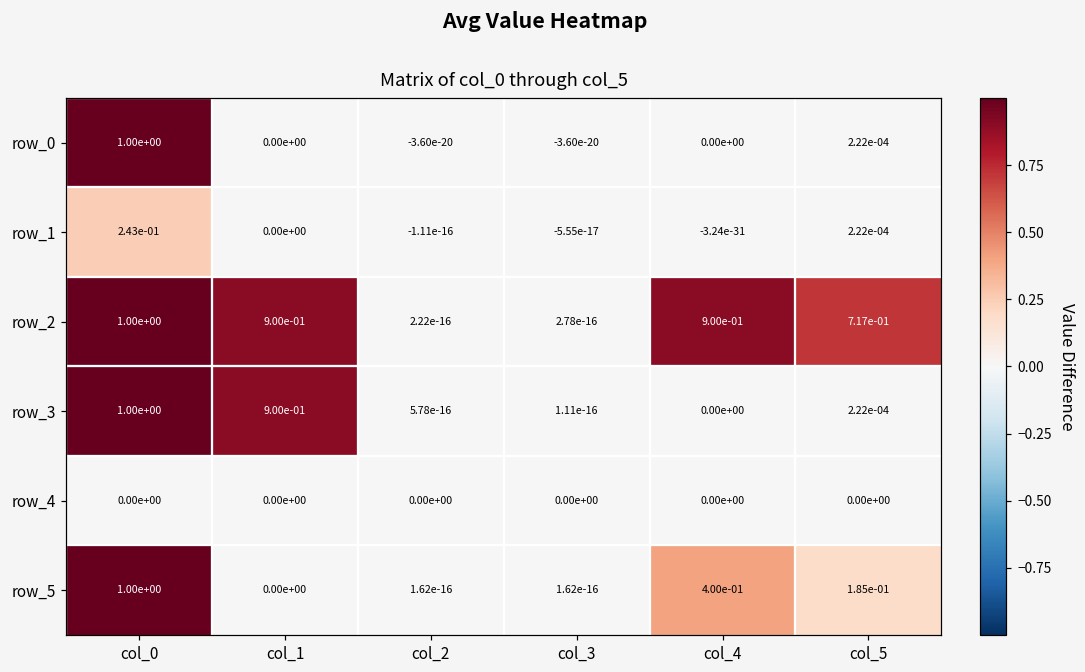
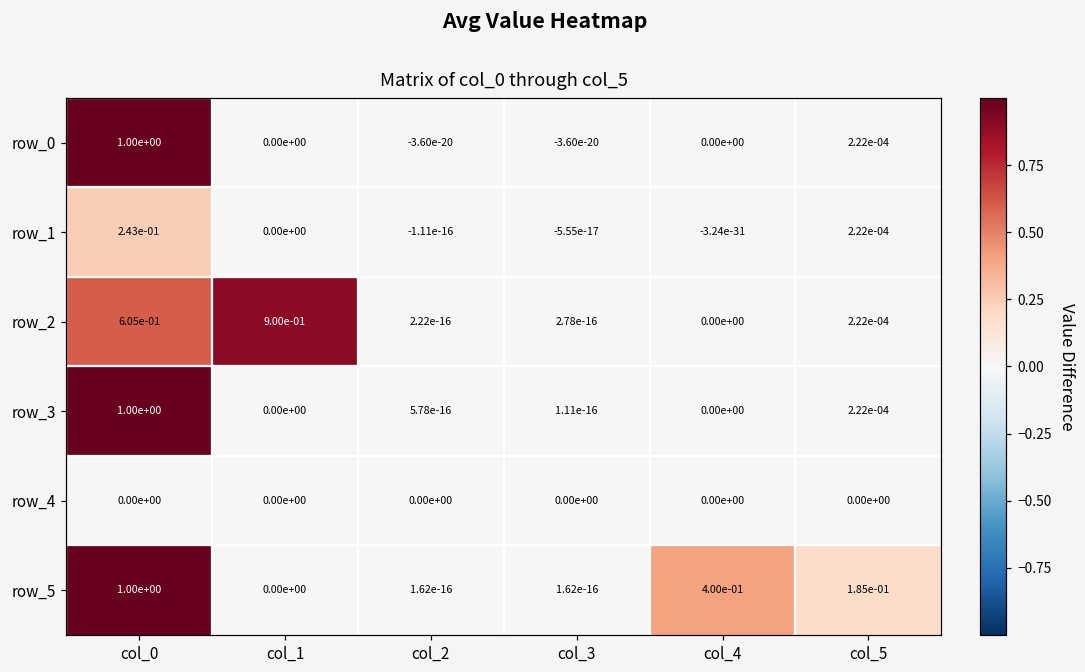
  {
    "row_0": {
      "col_0": "1.00e+00",
      "col_1": "0.00e+00",
      "col_2": "-3.60e-20",
      "col_3": "-3.60e-20",
      "col_4": "0.00e+00",
      "col_5": "2.22e-04"
    },
    "row_1": {
      "col_0": "2.43e-01",
      "col_1": "0.00e+00",
      "col_2": "-1.11e-16",
      "col_3": "-5.55e-17",
      "col_4": "-3.24e-31",
      "col_5": "2.22e-04"
    },
    "row_2": {
-     "col_0": "1.00e+00",
+     "col_0": "6.05e-01",
      "col_1": "9.00e-01",
      "col_2": "2.22e-16",
      "col_3": "2.78e-16",
-     "col_4": "9.00e-01",
-     "col_5": "7.17e-01"
+     "col_4": "0.00e+00",
+     "col_5": "2.22e-04"
    },
    "row_3": {
      "col_0": "1.00e+00",
-     "col_1": "9.00e-01",
+     "col_1": "0.00e+00",
      "col_2": "5.78e-16",
      "col_3": "1.11e-16",
      "col_4": "0.00e+00",
      "col_5": "2.22e-04"
    },
    "row_4": {
      "col_0": "0.00e+00",
      "col_1": "0.00e+00",
      "col_2": "0.00e+00",
      "col_3": "0.00e+00",
      "col_4": "0.00e+00",
      "col_5": "0.00e+00"
    },
    "row_5": {
      "col_0": "1.00e+00",
      "col_1": "0.00e+00",
      "col_2": "1.62e-16",
      "col_3": "1.62e-16",
      "col_4": "4.00e-01",
      "col_5": "1.85e-01"
    }
  }
